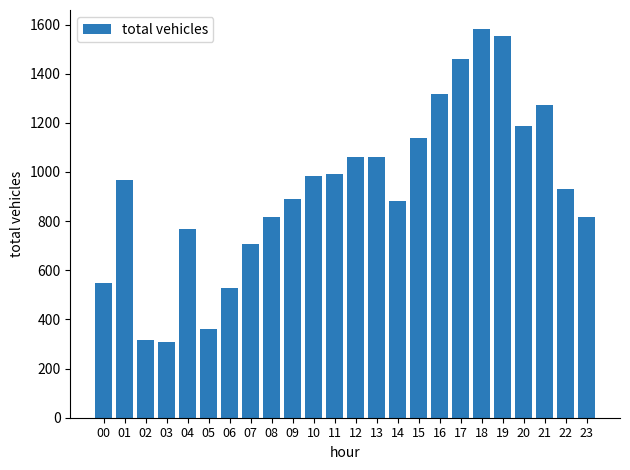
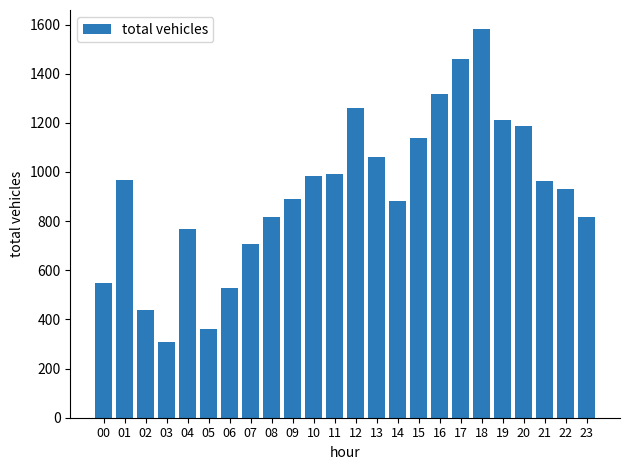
  {
    "00": 550,
    "01": 970,
-   "02": 320,
+   "02": 440,
    "03": 310,
    "04": 770,
    "05": 360,
    "06": 530,
    "07": 710,
    "08": 820,
    "09": 890,
    "10": 980,
    "11": 990,
-   "12": 1060,
+   "12": 1260,
    "13": 1060,
    "14": 880,
    "15": 1140,
    "16": 1320,
    "17": 1460,
    "18": 1580,
-   "19": 1550,
+   "19": 1210,
    "20": 1190,
-   "21": 1270,
+   "21": 960,
    "22": 930,
    "23": 820
  }
